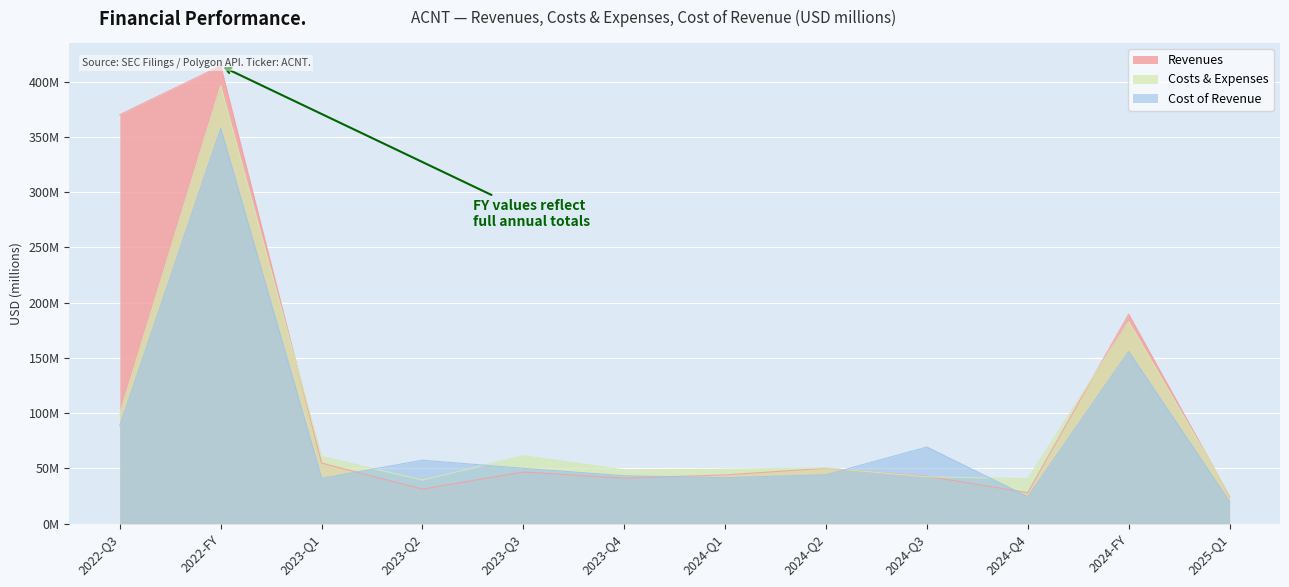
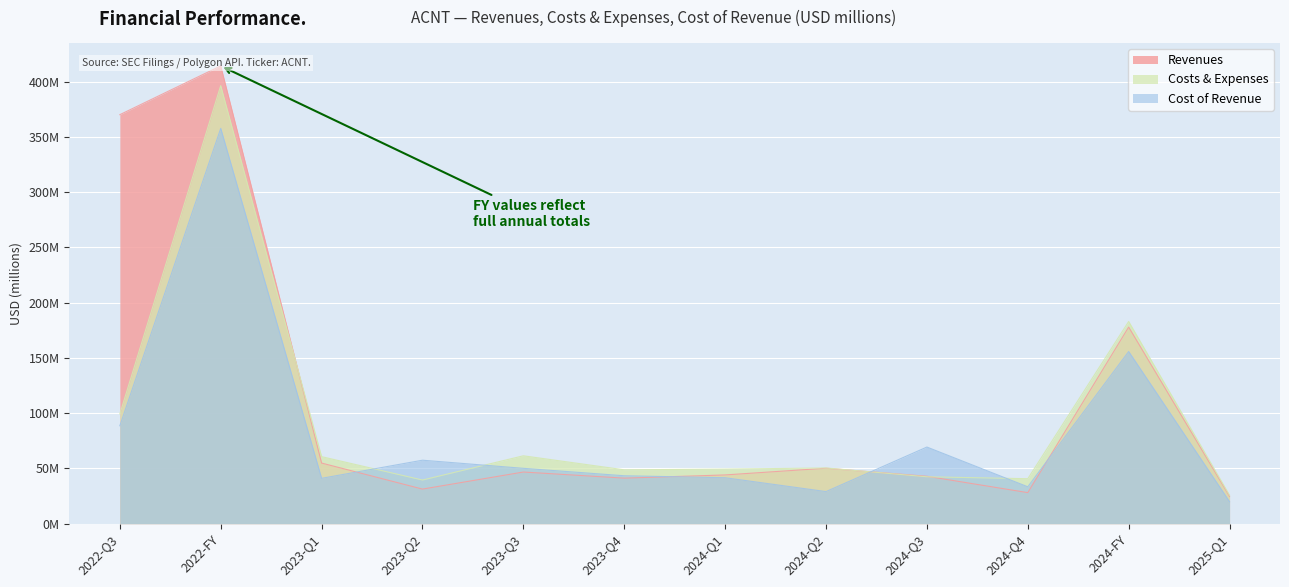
  {
    "Revenues": {
      "2022-Q3": 370000000,
      "2023-Q1": 55000000,
      "2023-Q2": 31000000,
      "2023-Q3": 47000000,
      "2024-Q1": 44000000,
      "2024-Q4": 28000000,
-     "2024-FY": 190000000
+     "2024-FY": 178000000
    },
    "Costs & Expenses": {
      "2022-Q3": 99000000,
      "2022-FY": 396000000,
      "2023-Q1": 61000000,
      "2023-Q2": 40000000,
      "2023-Q3": 61000000,
      "2023-Q4": 49000000,
      "2024-Q1": 49000000,
      "2024-Q4": 41000000,
      "2024-FY": 183000000
    },
    "Cost of Revenue": {
      "2022-Q3": 89000000,
      "2022-FY": 358000000,
      "2023-Q1": 41000000,
      "2023-Q2": 57000000,
      "2023-Q3": 50000000,
      "2024-Q1": 42000000,
-     "2024-Q2": 44000000,
+     "2024-Q2": 29000000,
      "2024-Q3": 69000000,
-     "2024-Q4": 24000000,
+     "2024-Q4": 33000000,
      "2024-FY": 156000000,
      "2025-Q1": 20000000
    }
  }
